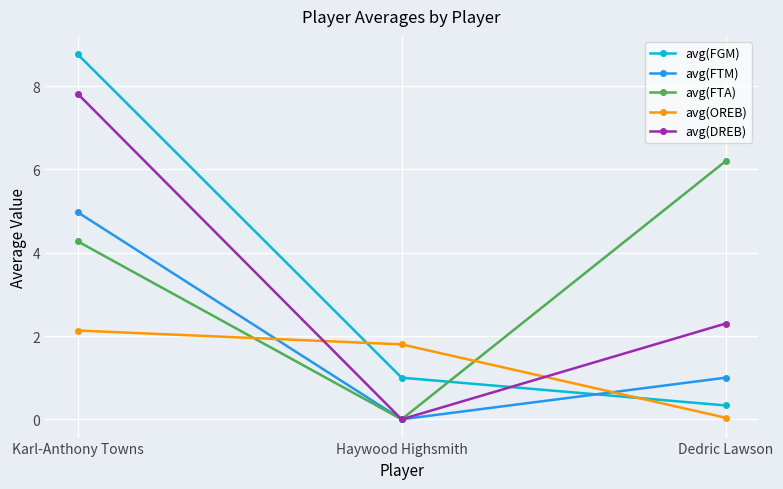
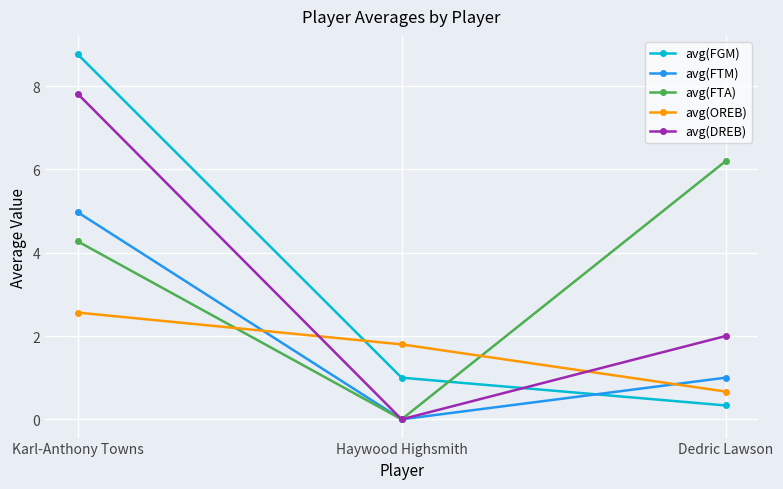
  {
    "avg(FTA)": {
      "Karl-Anthony Towns": 4.3,
      "Dedric Lawson": 6.2
    },
    "avg(OREB)": {
-     "Karl-Anthony Towns": 2.1,
+     "Karl-Anthony Towns": 2.6,
      "Haywood Highsmith": 1.8,
-     "Dedric Lawson": 0.0
+     "Dedric Lawson": 0.7
    },
    "avg(DREB)": {
      "Karl-Anthony Towns": 7.8,
-     "Dedric Lawson": 2.3
+     "Dedric Lawson": 2.0
    }
  }
